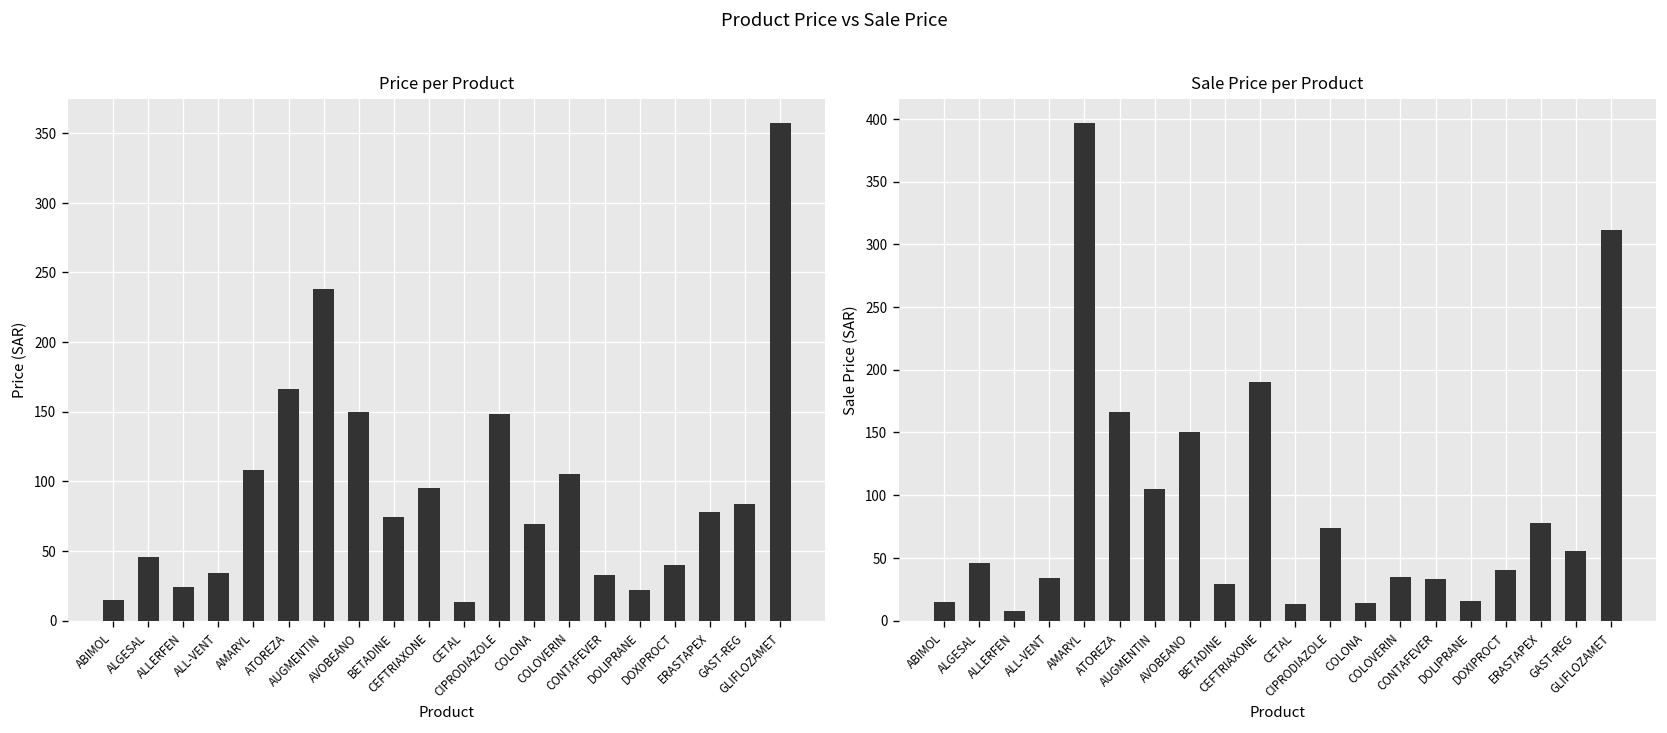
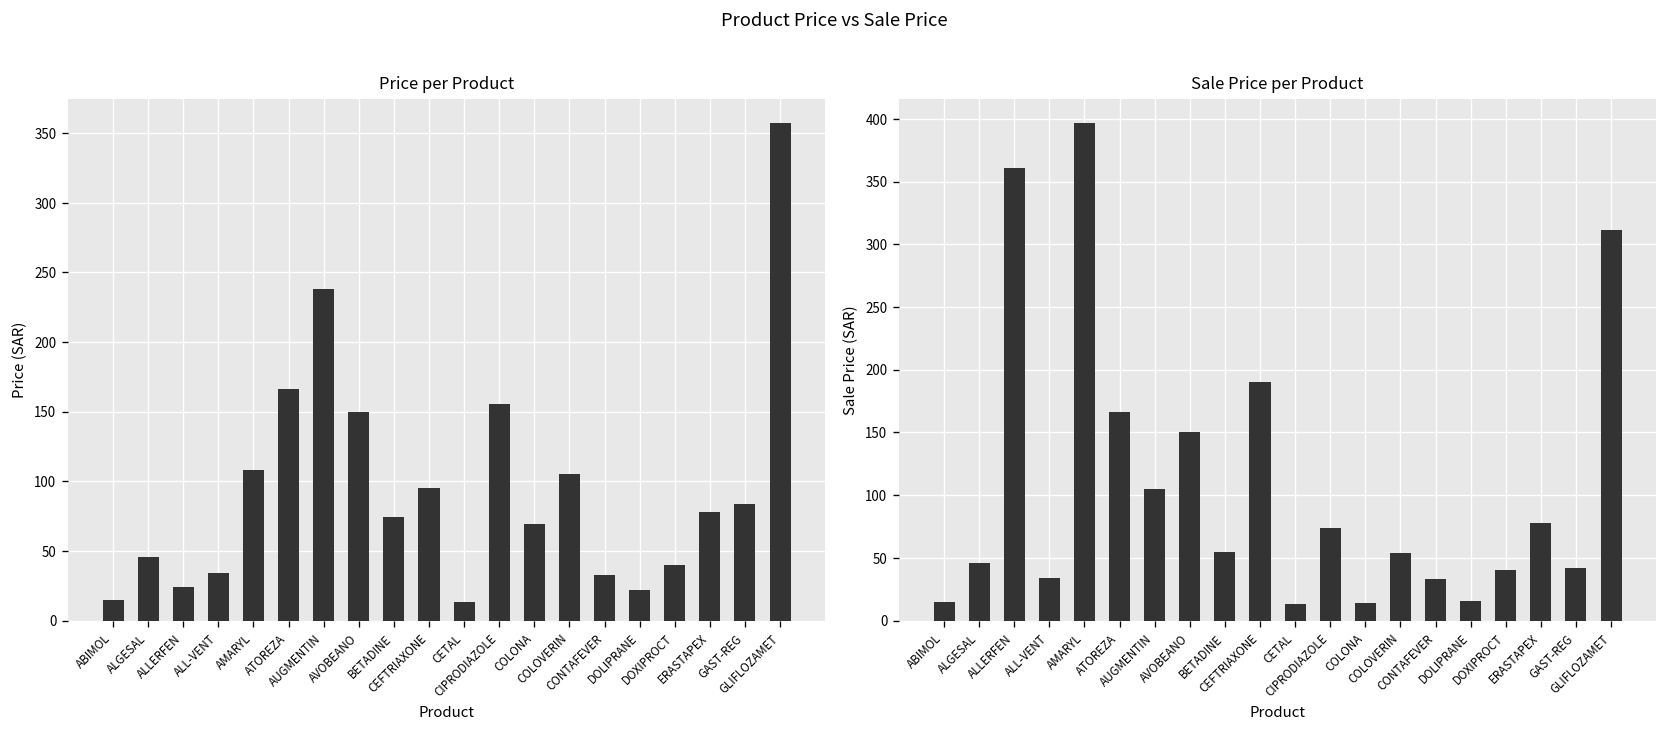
  {
    "Price per Product": {
      "ABIMOL": 15,
      "ALGESAL": 46,
      "ALLERFEN": 24,
      "ALL-VENT": 34,
      "AMARYL": 108,
      "ATOREZA": 166,
      "AUGMENTIN": 238,
      "AVOBEANO": 150,
      "BETADINE": 74,
      "CEFTRIAXONE": 95,
      "CETAL": 13,
-     "CIPRODIAZOLE": 148,
+     "CIPRODIAZOLE": 156,
      "COLONA": 69,
      "COLOVERIN": 105,
      "CONTAFEVER": 33,
      "DOLIPRANE": 22,
      "DOXIPROCT": 40,
      "ERASTAPEX": 78,
      "GAST-REG": 84,
      "GLIFLOZAMET": 357
    },
    "Sale Price per Product": {
      "ABIMOL": 15,
      "ALGESAL": 46,
-     "ALLERFEN": 8,
+     "ALLERFEN": 361,
      "ALL-VENT": 34,
      "AMARYL": 396,
      "ATOREZA": 166,
      "AUGMENTIN": 105,
      "AVOBEANO": 150,
-     "BETADINE": 30,
+     "BETADINE": 55,
      "CEFTRIAXONE": 190,
      "CETAL": 13,
      "CIPRODIAZOLE": 74,
      "COLONA": 14,
-     "COLOVERIN": 35,
+     "COLOVERIN": 54,
      "CONTAFEVER": 33,
      "DOLIPRANE": 16,
      "DOXIPROCT": 40,
      "ERASTAPEX": 78,
-     "GAST-REG": 55,
+     "GAST-REG": 42,
      "GLIFLOZAMET": 312
    }
  }
